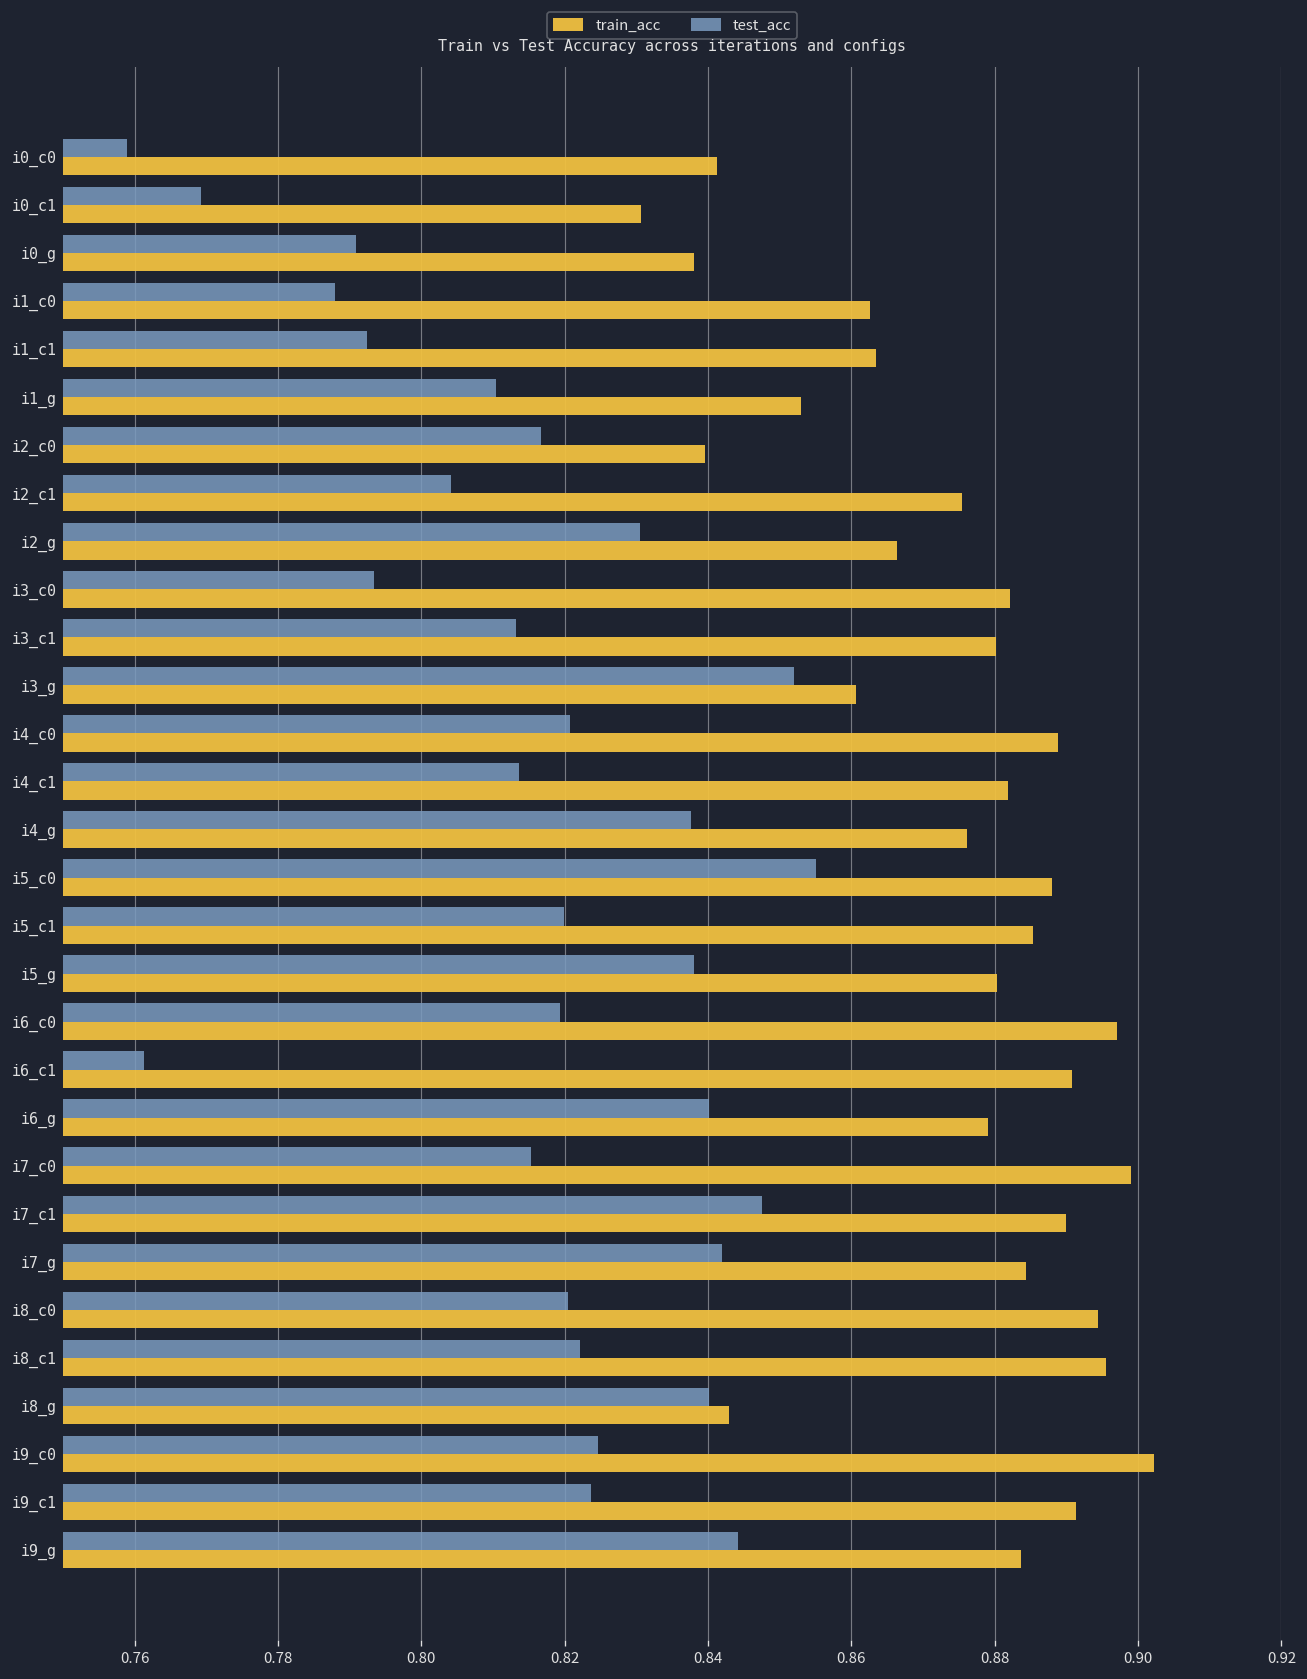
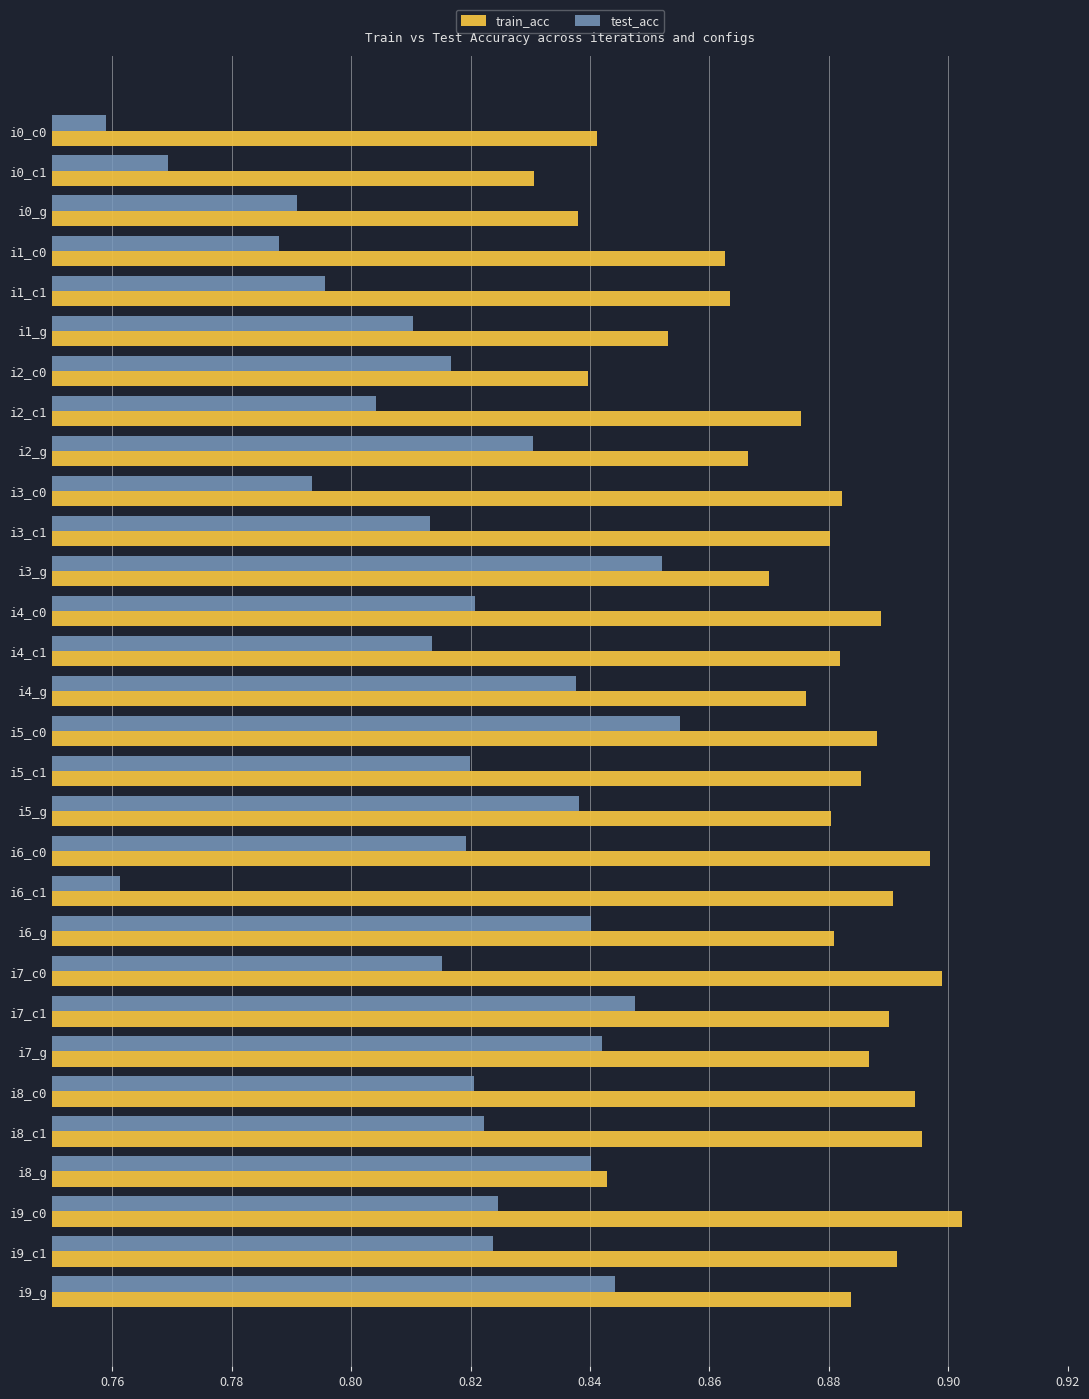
  {
    "train_acc": {
      "i0_c0": 0.841,
      "i0_c1": 0.831,
      "i0_g": 0.838,
      "i1_c0": 0.863,
      "i1_c1": 0.863,
      "i1_g": 0.853,
      "i2_c0": 0.840,
      "i2_c1": 0.875,
      "i2_g": 0.866,
      "i3_c0": 0.882,
      "i3_c1": 0.880,
-     "i3_g": 0.861,
+     "i3_g": 0.870,
      "i4_c0": 0.889,
      "i4_c1": 0.882,
      "i4_g": 0.876,
      "i5_c0": 0.888,
      "i5_c1": 0.885,
      "i5_g": 0.880,
      "i6_c0": 0.897,
      "i6_c1": 0.891,
-     "i6_g": 0.879,
+     "i6_g": 0.881,
      "i7_c0": 0.899,
      "i7_c1": 0.890,
-     "i7_g": 0.884,
+     "i7_g": 0.887,
      "i8_c0": 0.894,
      "i8_c1": 0.896,
      "i8_g": 0.843,
      "i9_c0": 0.902,
      "i9_c1": 0.891,
      "i9_g": 0.884
    },
    "test_acc": {
      "i0_c0": 0.759,
      "i0_c1": 0.769,
      "i0_g": 0.791,
      "i1_c0": 0.788,
-     "i1_c1": 0.792,
+     "i1_c1": 0.796,
      "i1_g": 0.810,
      "i2_c0": 0.817,
      "i2_c1": 0.804,
      "i2_g": 0.831,
      "i3_c0": 0.793,
      "i3_c1": 0.813,
      "i3_g": 0.852,
      "i4_c0": 0.821,
      "i4_c1": 0.814,
      "i4_g": 0.838,
      "i5_c0": 0.855,
      "i5_c1": 0.820,
      "i5_g": 0.838,
      "i6_c0": 0.819,
      "i6_c1": 0.761,
      "i6_g": 0.840,
      "i7_c0": 0.815,
      "i7_c1": 0.848,
      "i7_g": 0.842,
      "i8_c0": 0.821,
      "i8_c1": 0.822,
      "i8_g": 0.840,
      "i9_c0": 0.825,
      "i9_c1": 0.824,
      "i9_g": 0.844
    }
  }
